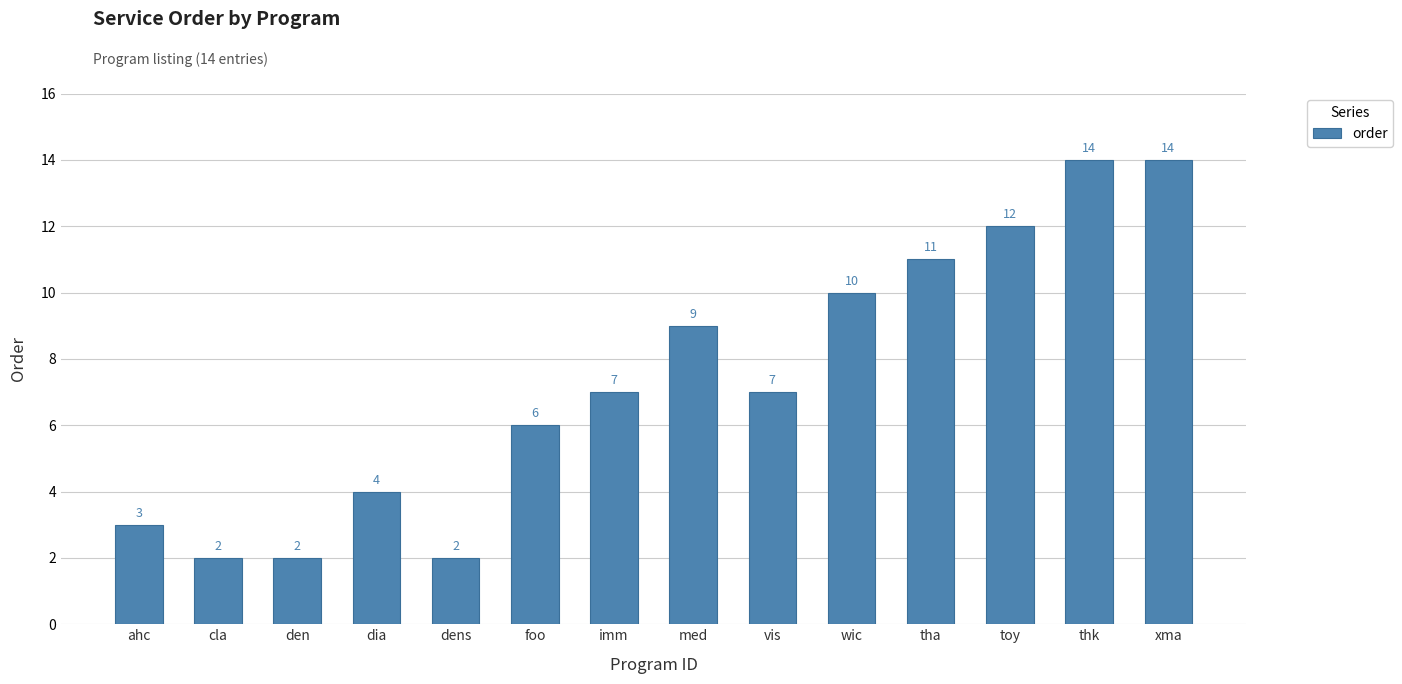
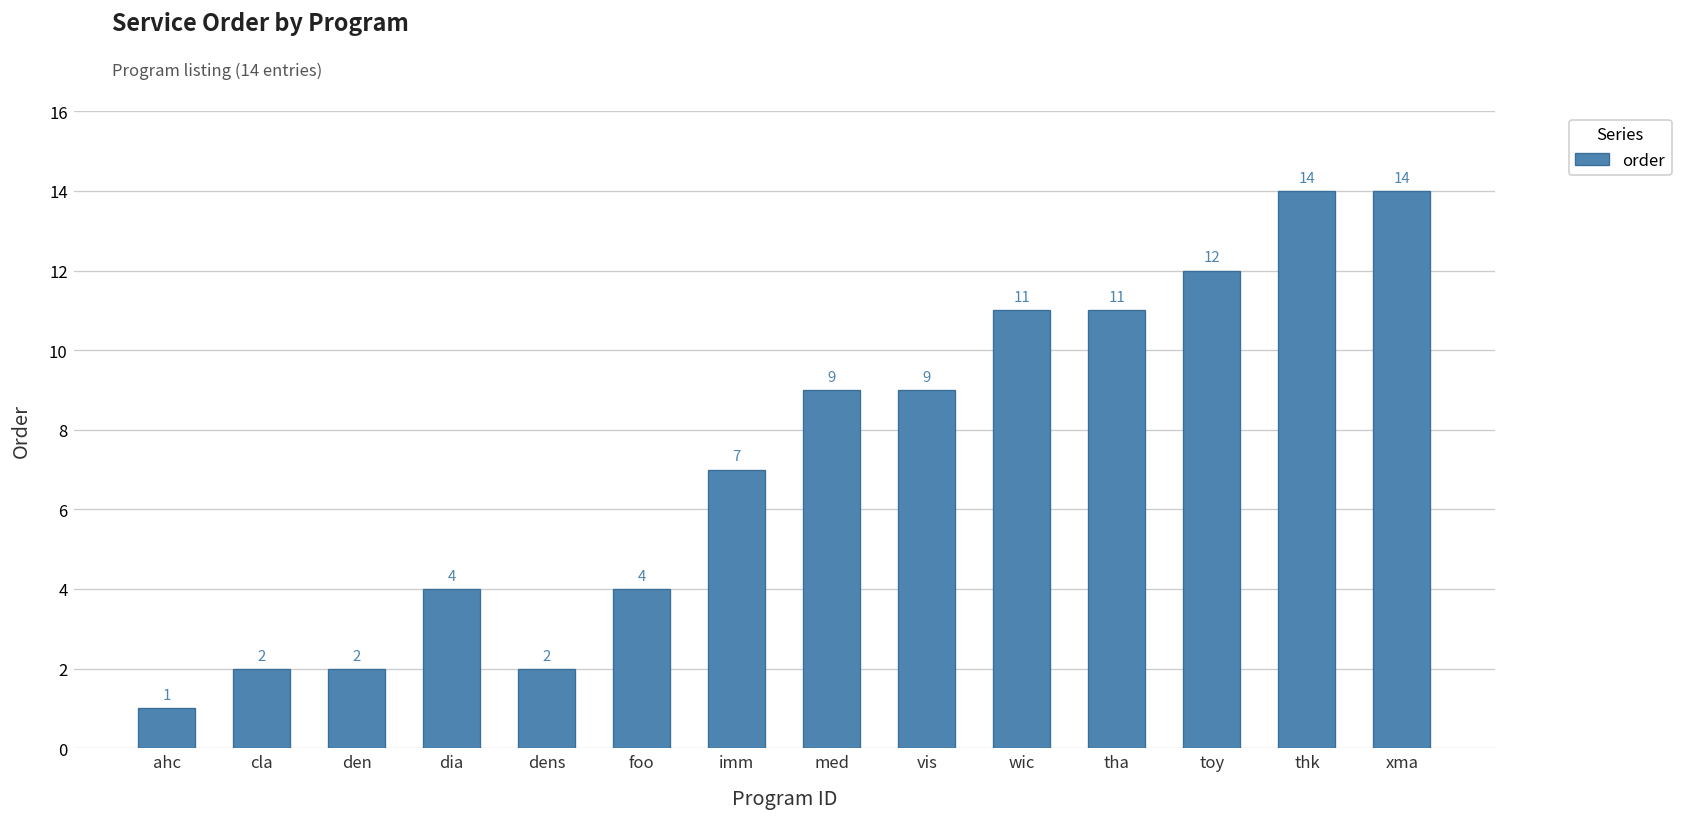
  {
-   "ahc": 3,
+   "ahc": 1,
    "cla": 2,
    "den": 2,
    "dia": 4,
    "dens": 2,
-   "foo": 6,
+   "foo": 4,
    "imm": 7,
    "med": 9,
-   "vis": 7,
-   "wic": 10,
+   "vis": 9,
+   "wic": 11,
    "tha": 11,
    "toy": 12,
    "thk": 14,
    "xma": 14
  }
